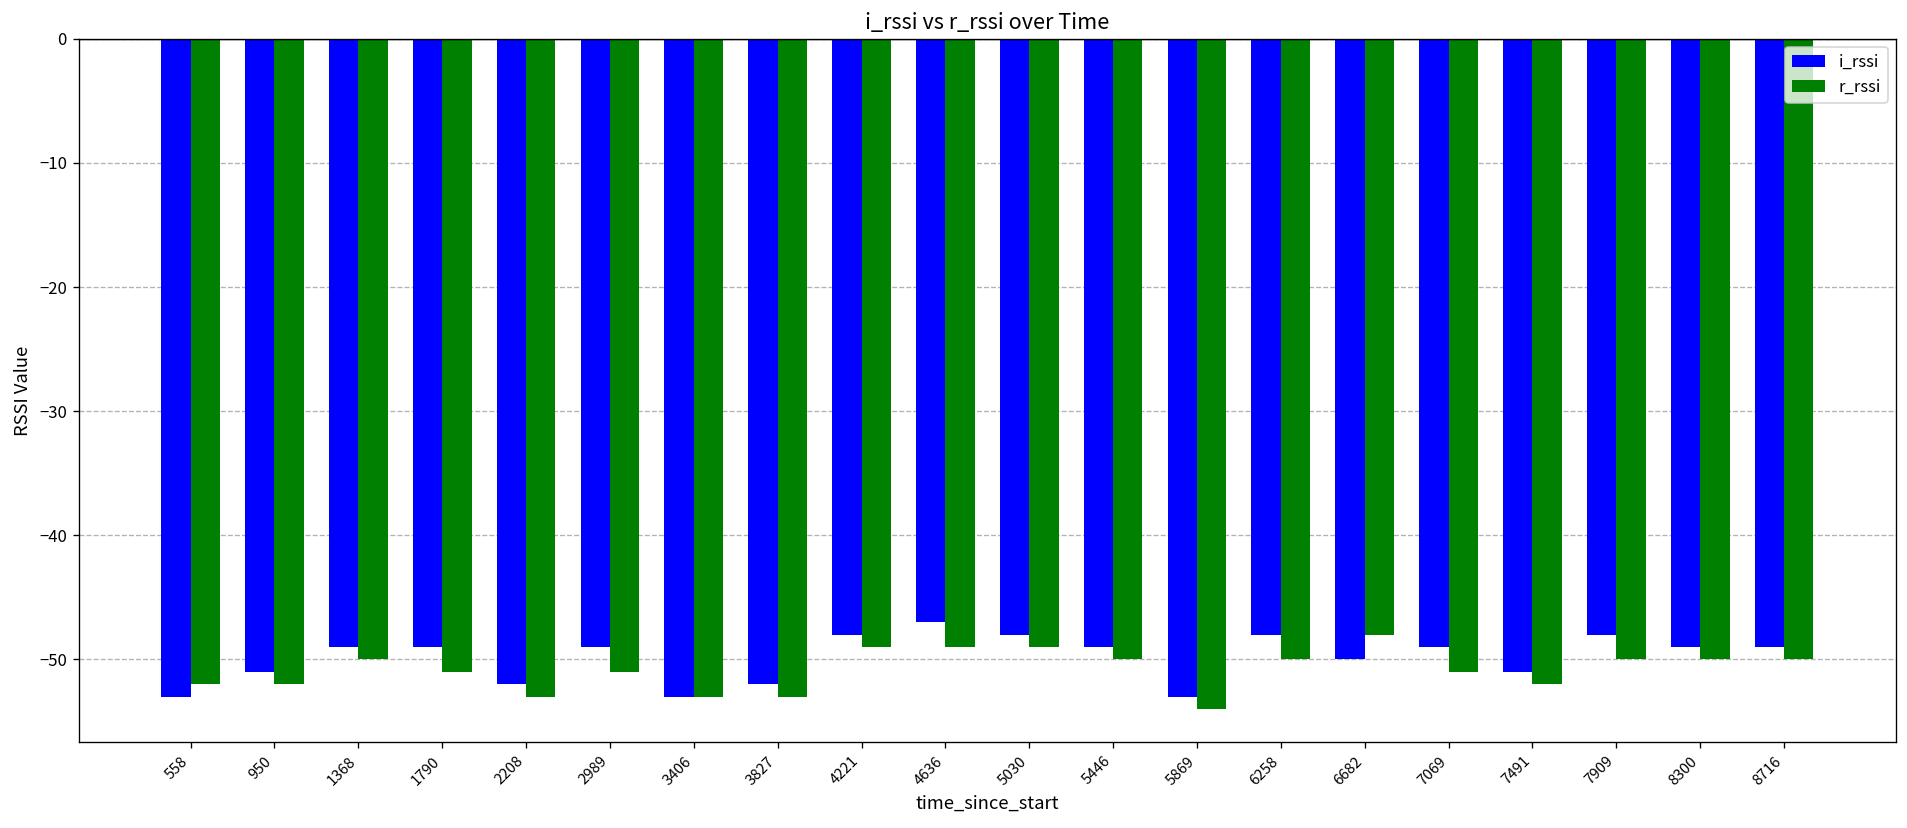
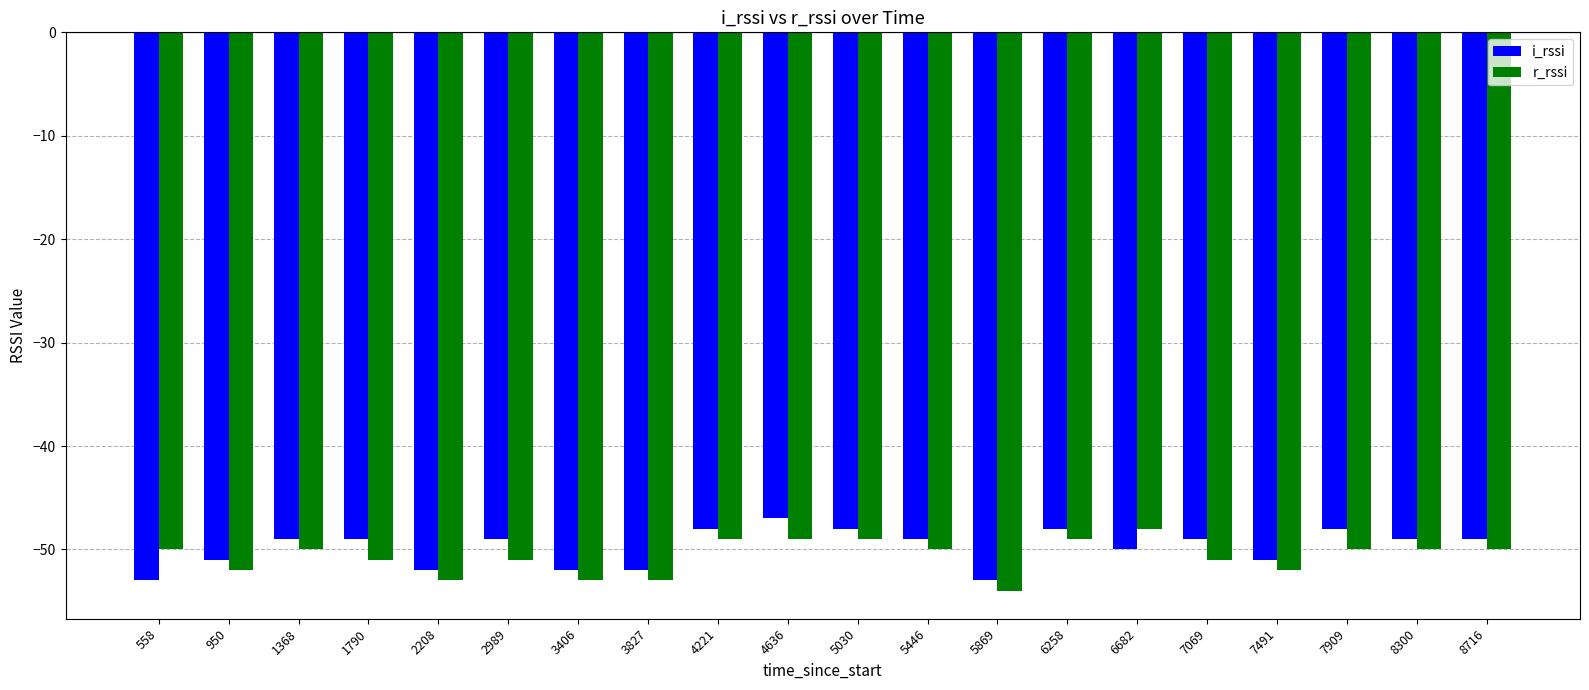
  {
    "i_rssi": {
      "558": -53,
      "950": -51,
      "1368": -49,
      "1790": -49,
      "2208": -52,
      "2989": -49,
-     "3406": -53,
+     "3406": -52,
      "3827": -52,
      "4221": -48,
      "4636": -47,
      "5030": -48,
      "5446": -49,
      "5869": -53,
      "6258": -48,
      "6682": -50,
      "7069": -49,
      "7491": -51,
      "7909": -48,
      "8300": -49,
      "8716": -49
    },
    "r_rssi": {
-     "558": -52,
+     "558": -50,
      "950": -52,
      "1368": -50,
      "1790": -51,
      "2208": -53,
      "2989": -51,
      "3406": -53,
      "3827": -53,
      "4221": -49,
      "4636": -49,
      "5030": -49,
      "5446": -50,
      "5869": -54,
-     "6258": -50,
+     "6258": -49,
      "6682": -48,
      "7069": -51,
      "7491": -52,
      "7909": -50,
      "8300": -50,
      "8716": -50
    }
  }
